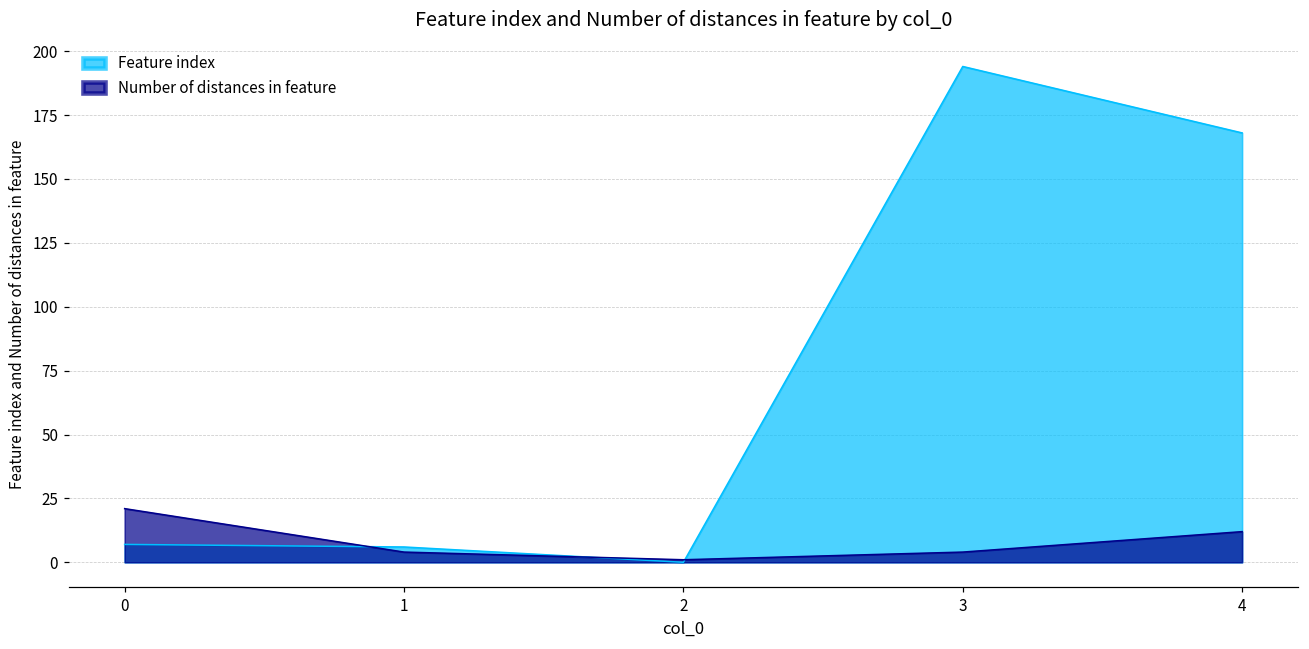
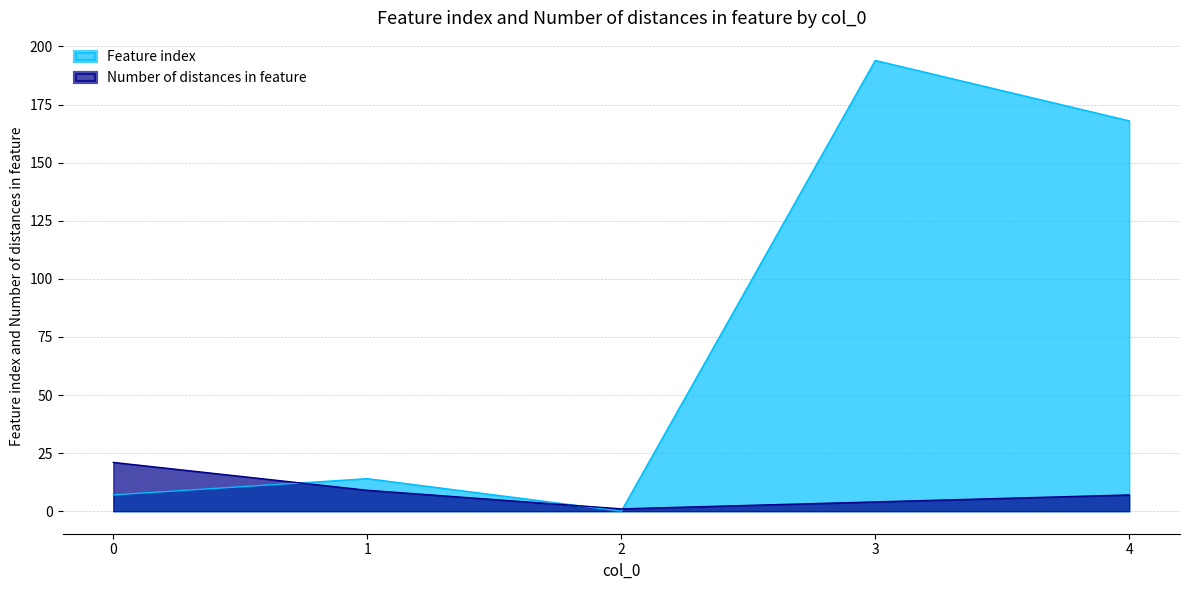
  {
    "Feature index": {
      "0": 7,
-     "1": 6,
+     "1": 14,
      "3": 194,
      "4": 168
    },
    "Number of distances in feature": {
      "0": 21,
-     "1": 4,
+     "1": 9,
      "3": 4,
-     "4": 12
+     "4": 7
    }
  }
